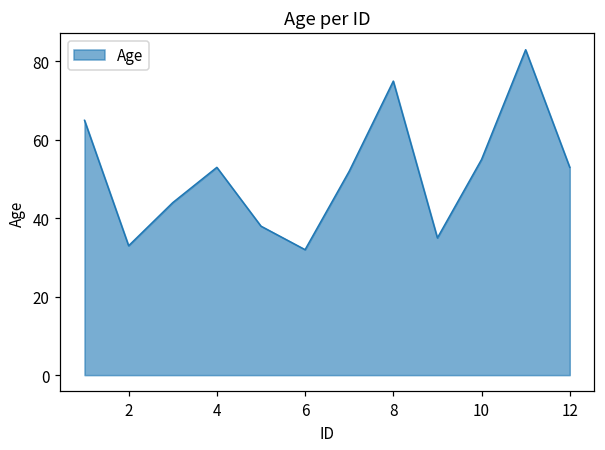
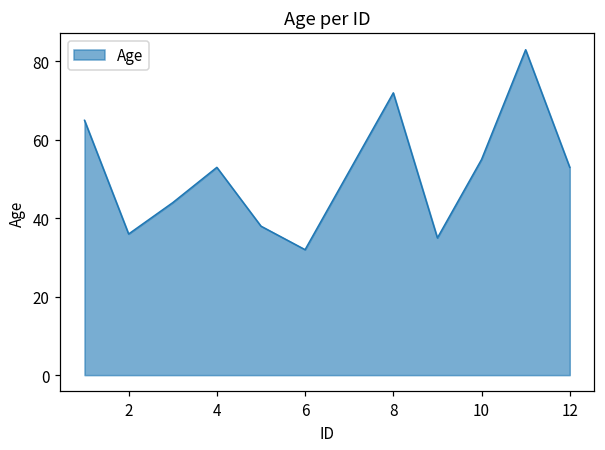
  {
-   "2": 33,
+   "2": 36,
    "4": 53,
    "6": 32,
-   "8": 75,
+   "8": 72,
    "10": 55,
    "12": 53
  }
